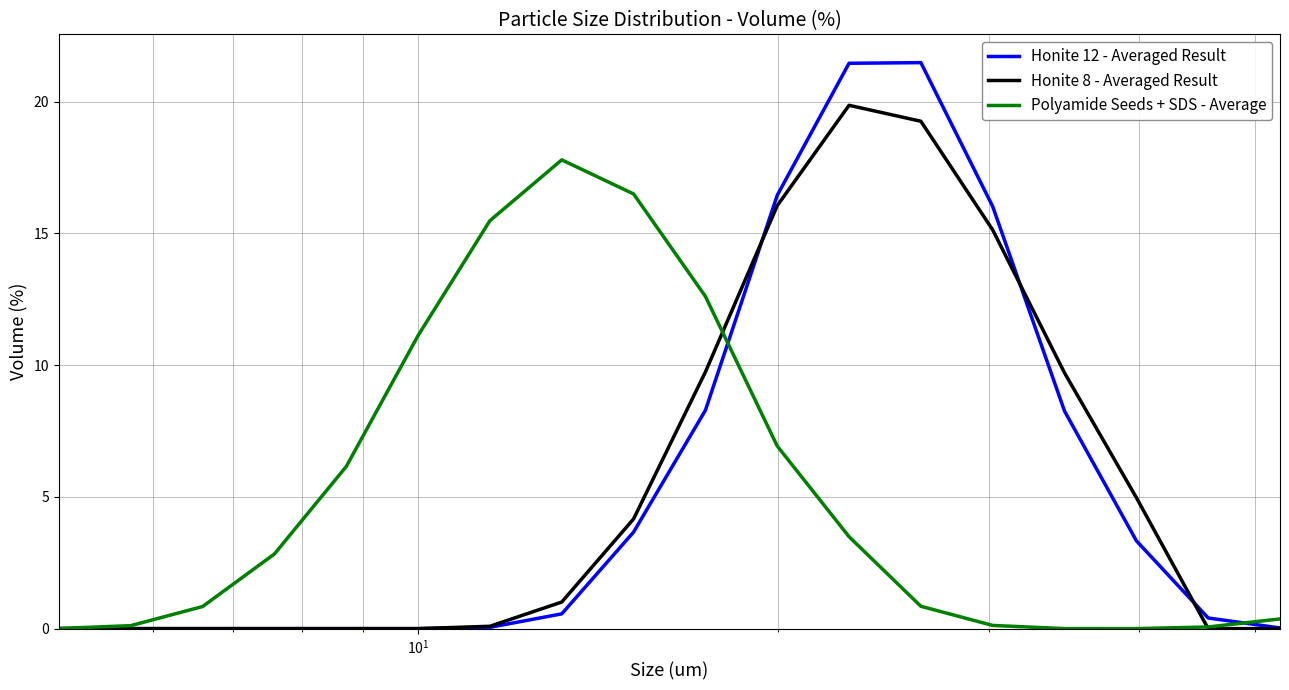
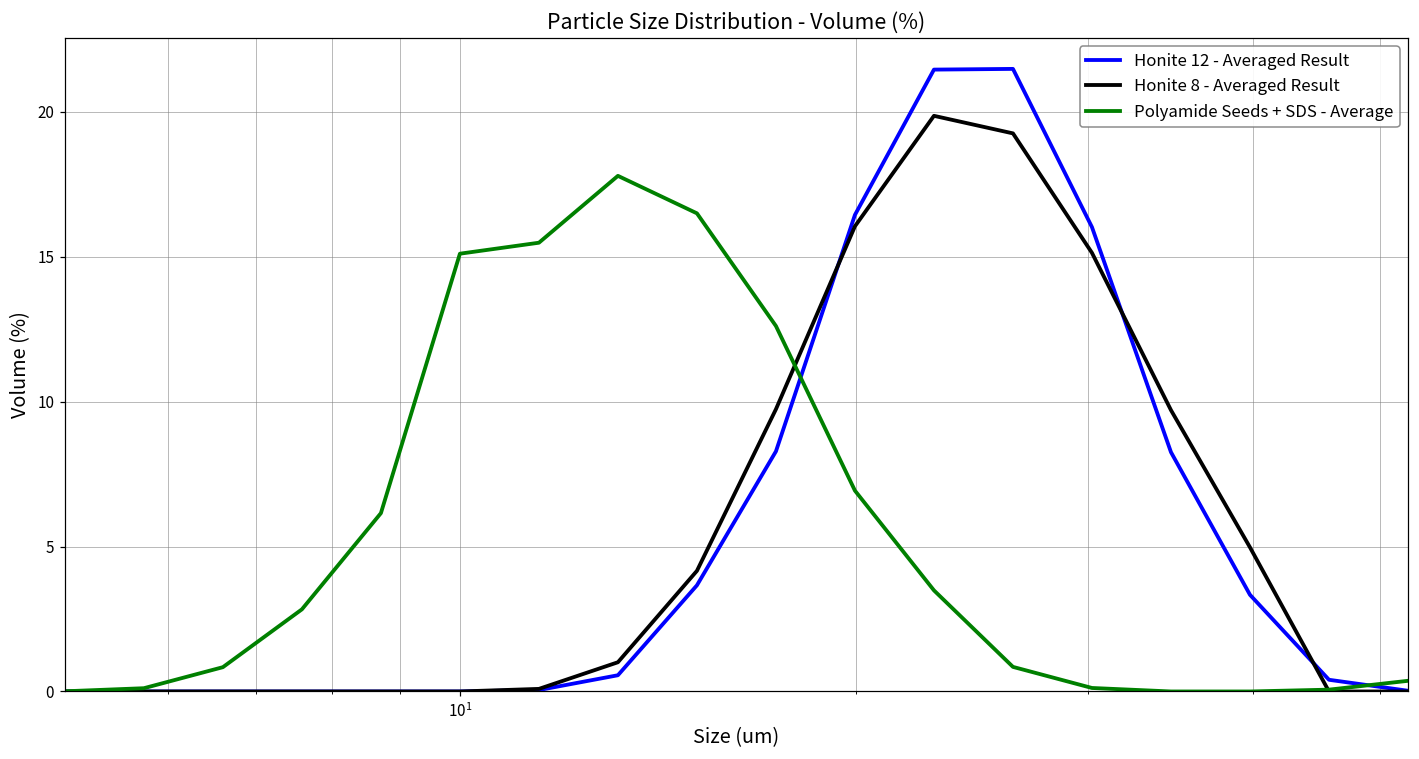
  {
    "Polyamide Seeds + SDS - Average": {
-     "10^1": 11.1
+     "10^1": 15.1
    }
  }
